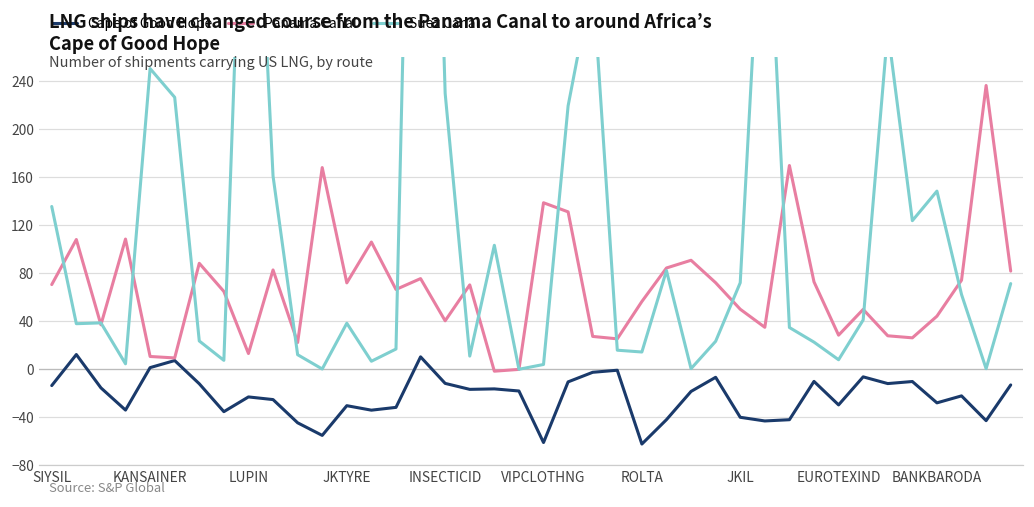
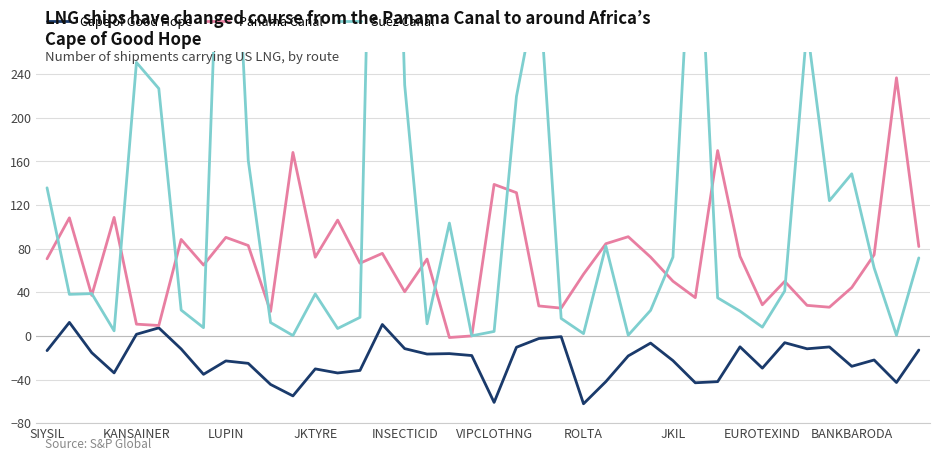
  {
    "Cape of Good Hope": {
      "SIYSIL": -13,
      "KANSAINER": 1,
      "LUPIN": -23,
      "JKTYRE": -30,
      "INSECTICID": -12,
      "VIPCLOTHNG": -61,
      "ROLTA": -62,
-     "JKIL": -40,
+     "JKIL": -23,
      "EUROTEXIND": -30,
      "BANKBARODA": -28
    },
    "Panama Canal": {
      "SIYSIL": 71,
      "KANSAINER": 11,
-     "LUPIN": 13,
+     "LUPIN": 90,
      "JKTYRE": 72,
      "INSECTICID": 41,
      "VIPCLOTHNG": 139,
      "ROLTA": 57,
      "JKIL": 50,
      "EUROTEXIND": 29,
      "BANKBARODA": 44
    },
    "Suez Canal": {
      "SIYSIL": 136,
      "KANSAINER": 251,
      "JKTYRE": 38,
      "INSECTICID": 230,
      "VIPCLOTHNG": 4,
-     "ROLTA": 15,
+     "ROLTA": 2,
      "JKIL": 72,
      "EUROTEXIND": 8,
      "BANKBARODA": 149
    }
  }
